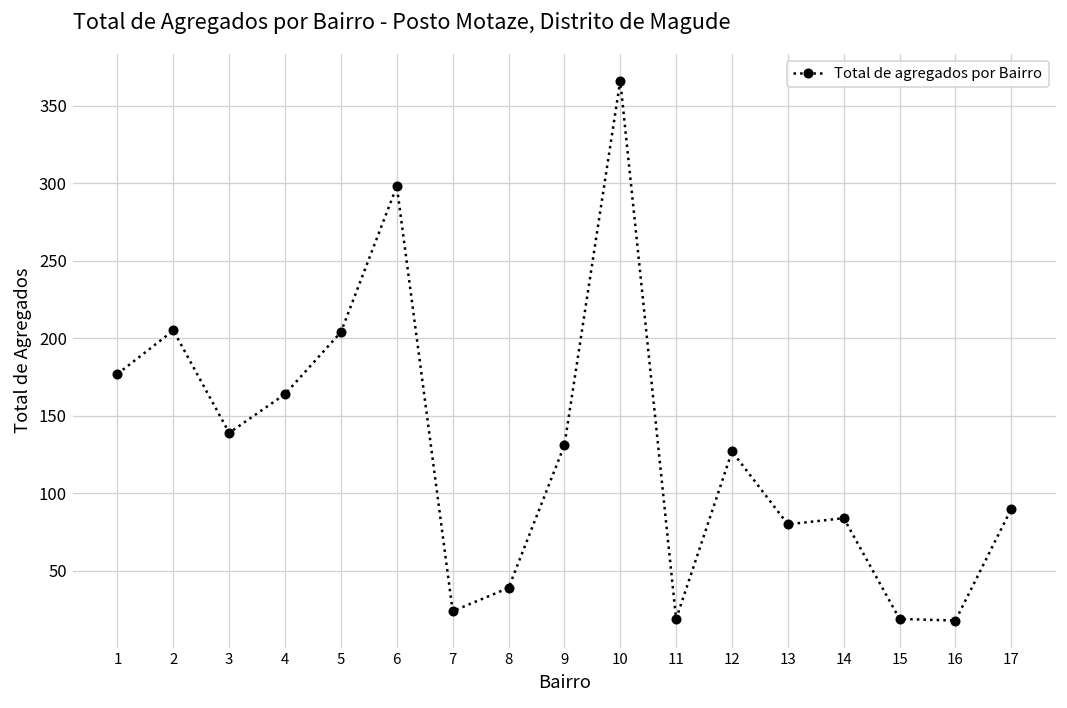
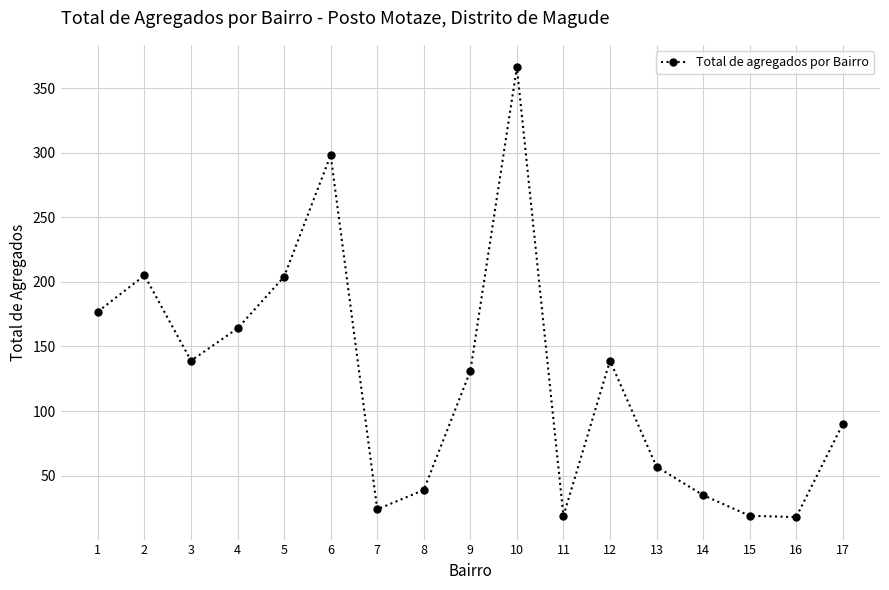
  {
    "1": 177,
    "2": 205,
    "3": 139,
    "4": 164,
    "5": 204,
    "6": 298,
    "7": 24,
    "8": 39,
    "9": 131,
    "10": 366,
    "11": 19,
-   "12": 127,
-   "13": 80,
-   "14": 84,
+   "12": 139,
+   "13": 57,
+   "14": 35,
    "15": 19,
    "16": 18,
    "17": 90
  }
